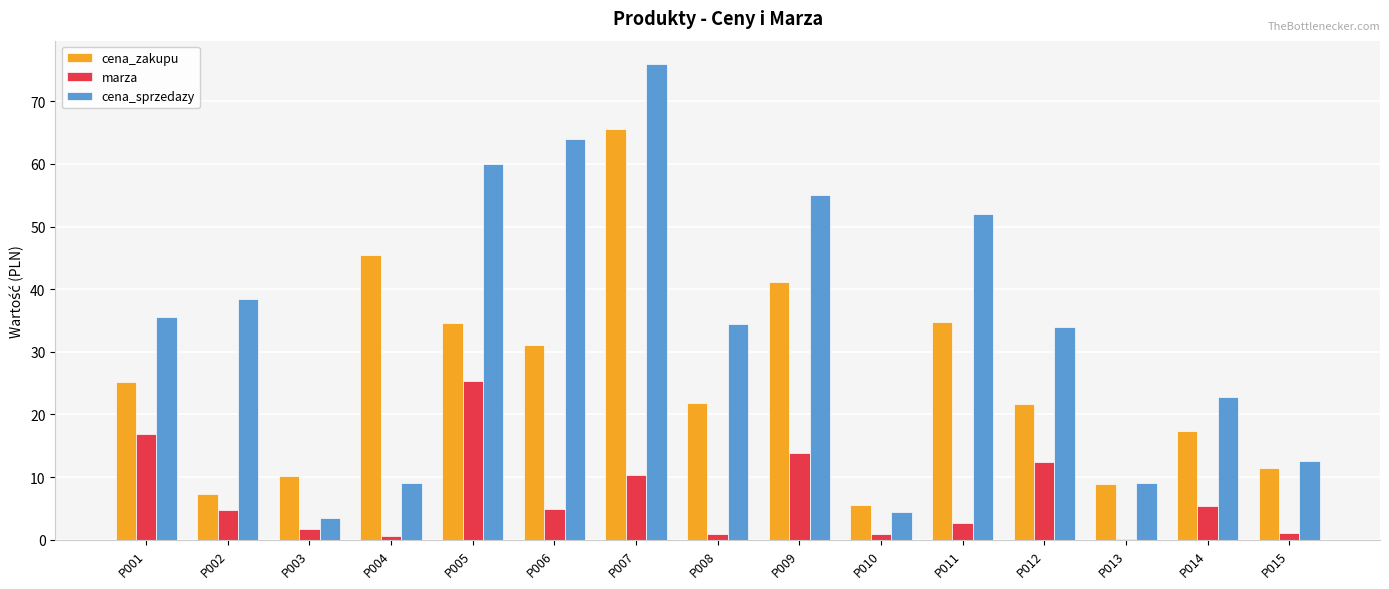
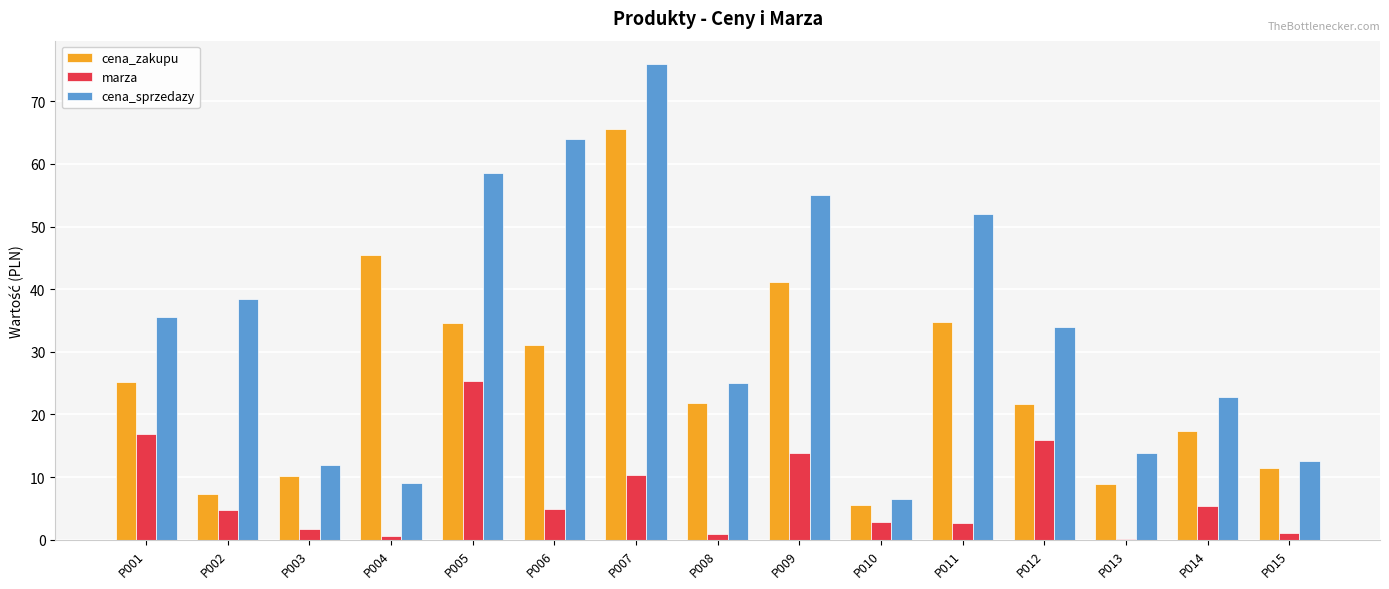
  {
    "cena_zakupu": {
      "P001": 25,
      "P002": 7,
      "P003": 10,
      "P004": 46,
      "P005": 35,
      "P006": 31,
      "P007": 66,
      "P008": 22,
      "P009": 41,
      "P010": 6,
      "P011": 35,
      "P012": 22,
      "P013": 9,
      "P014": 17,
      "P015": 12
    },
    "marza": {
      "P001": 17,
      "P002": 5,
      "P003": 2,
      "P004": 1,
      "P005": 25,
      "P006": 5,
      "P007": 10,
      "P008": 1,
      "P009": 14,
-     "P010": 1,
+     "P010": 3,
      "P011": 3,
-     "P012": 12,
+     "P012": 16,
      "P014": 5,
      "P015": 1
    },
    "cena_sprzedazy": {
      "P001": 36,
      "P002": 38,
-     "P003": 4,
+     "P003": 12,
      "P004": 9,
-     "P005": 60,
+     "P005": 59,
      "P006": 64,
      "P007": 76,
-     "P008": 35,
+     "P008": 25,
      "P009": 55,
-     "P010": 4,
+     "P010": 7,
      "P011": 52,
      "P012": 34,
-     "P013": 9,
+     "P013": 14,
      "P014": 23,
      "P015": 13
    }
  }
